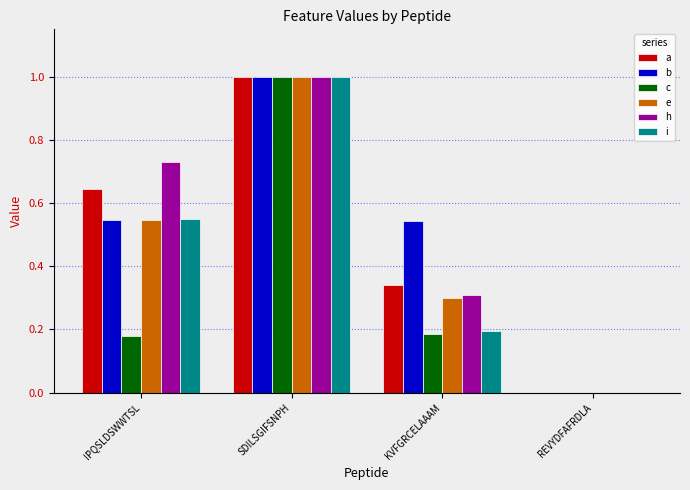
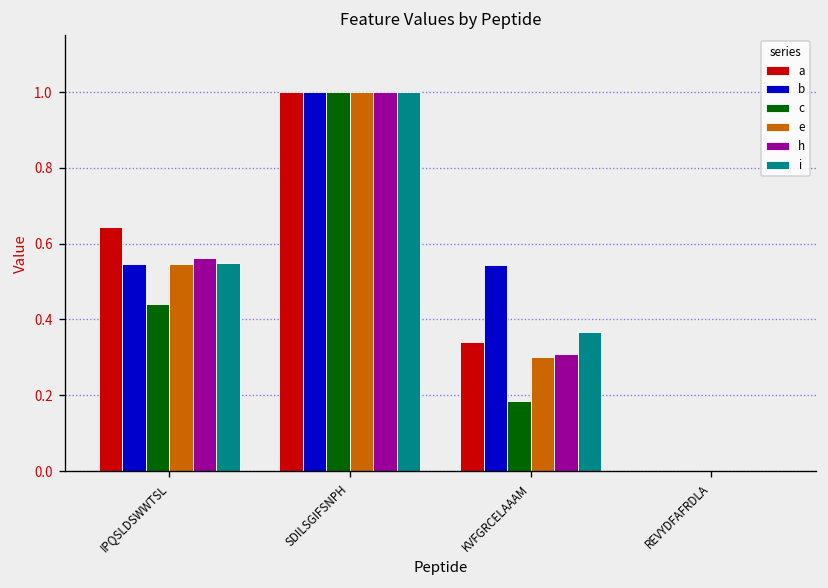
  {
    "a": {
      "IPQSLDSWWTSL": 0.64,
      "SDILSGIFSNPH": 1.00,
      "KVFGRCELAAAM": 0.34,
      "REVYDFAFRDLA": 0.00
    },
    "b": {
      "IPQSLDSWWTSL": 0.55,
      "SDILSGIFSNPH": 1.00,
      "KVFGRCELAAAM": 0.54,
      "REVYDFAFRDLA": 0.00
    },
    "c": {
-     "IPQSLDSWWTSL": 0.18,
+     "IPQSLDSWWTSL": 0.44,
      "SDILSGIFSNPH": 1.00,
      "KVFGRCELAAAM": 0.18,
      "REVYDFAFRDLA": 0.00
    },
    "e": {
      "IPQSLDSWWTSL": 0.55,
      "SDILSGIFSNPH": 1.00,
      "KVFGRCELAAAM": 0.30,
      "REVYDFAFRDLA": 0.00
    },
    "h": {
-     "IPQSLDSWWTSL": 0.73,
+     "IPQSLDSWWTSL": 0.56,
      "SDILSGIFSNPH": 1.00,
      "KVFGRCELAAAM": 0.31,
      "REVYDFAFRDLA": 0.00
    },
    "i": {
      "IPQSLDSWWTSL": 0.55,
      "SDILSGIFSNPH": 1.00,
-     "KVFGRCELAAAM": 0.19,
+     "KVFGRCELAAAM": 0.37,
      "REVYDFAFRDLA": 0.00
    }
  }
